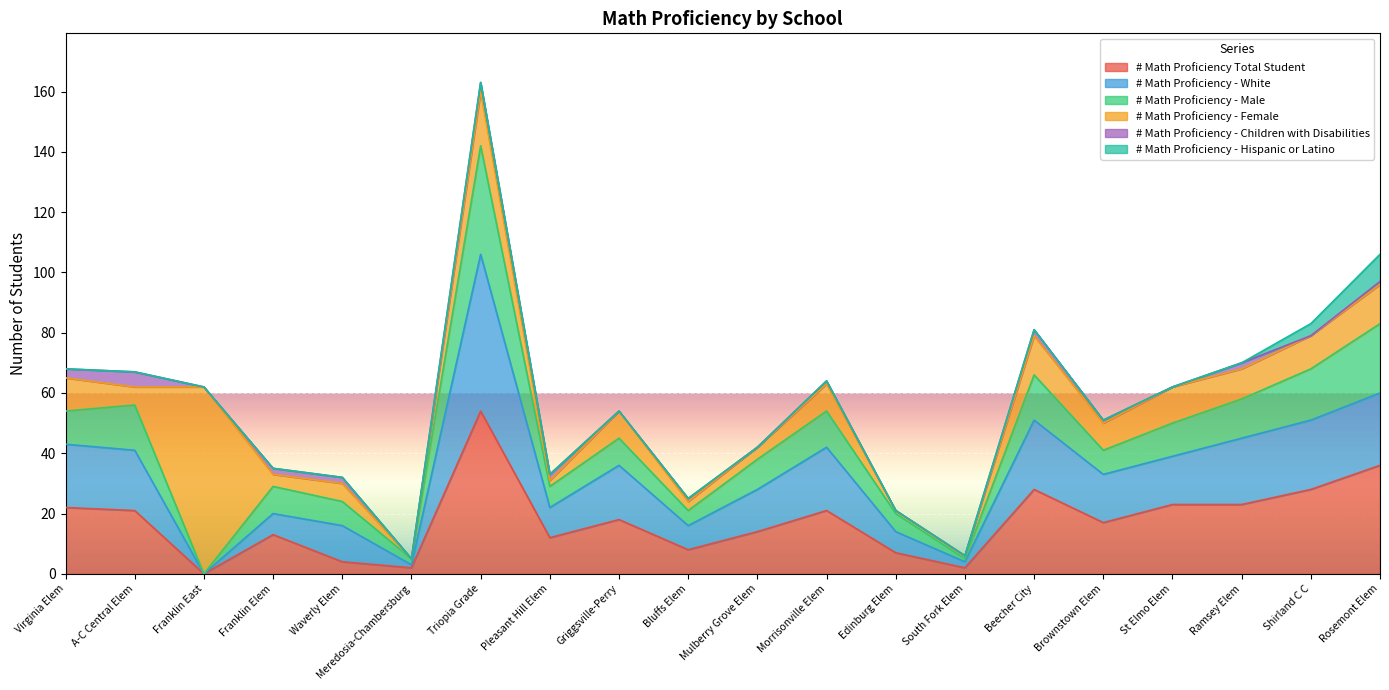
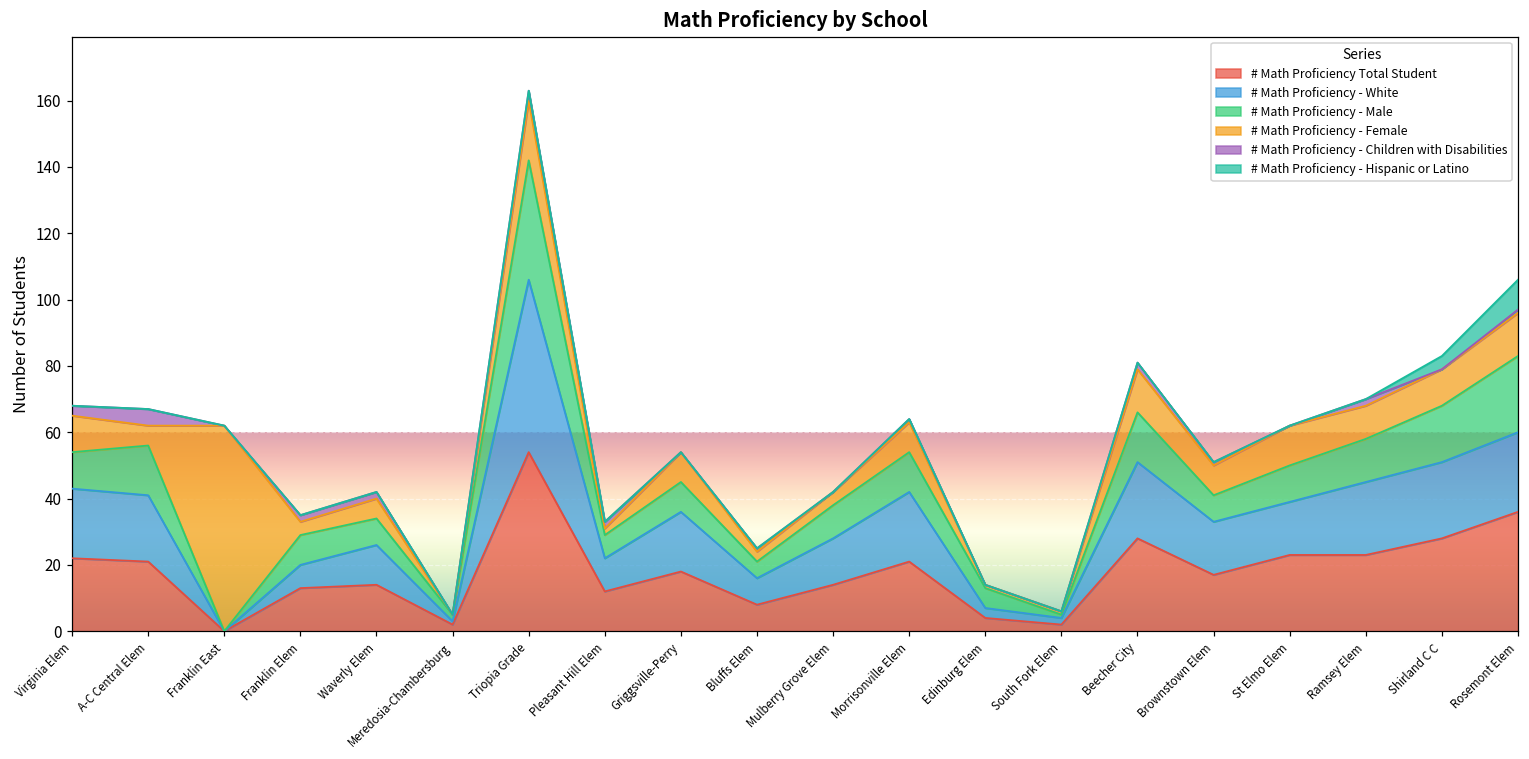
  {
    "# Math Proficiency Total Student": {
      "Virginia Elem": 22,
      "A-C Central Elem": 21,
      "Franklin Elem": 13,
-     "Waverly Elem": 4,
+     "Waverly Elem": 14,
      "Meredosia-Chambersburg": 2,
      "Triopia Grade": 54,
      "Pleasant Hill Elem": 12,
      "Griggsville-Perry": 18,
      "Bluffs Elem": 8,
      "Mulberry Grove Elem": 14,
      "Morrisonville Elem": 21,
-     "Edinburg Elem": 7,
+     "Edinburg Elem": 4,
      "South Fork Elem": 2,
      "Beecher City": 28,
      "Brownstown Elem": 17,
      "St Elmo Elem": 23,
      "Ramsey Elem": 23,
      "Shirland C C": 28,
      "Rosemont Elem": 36
    },
    "# Math Proficiency - White": {
      "Virginia Elem": 21,
      "A-C Central Elem": 20,
      "Franklin Elem": 7,
      "Waverly Elem": 12,
      "Meredosia-Chambersburg": 1,
      "Triopia Grade": 52,
      "Pleasant Hill Elem": 10,
      "Griggsville-Perry": 18,
      "Bluffs Elem": 8,
      "Mulberry Grove Elem": 14,
      "Morrisonville Elem": 21,
-     "Edinburg Elem": 7,
+     "Edinburg Elem": 3,
      "South Fork Elem": 2,
      "Beecher City": 23,
      "Brownstown Elem": 16,
      "St Elmo Elem": 16,
      "Ramsey Elem": 22,
      "Shirland C C": 23,
      "Rosemont Elem": 24
    },
    "# Math Proficiency - Female": {
      "Virginia Elem": 11,
      "A-C Central Elem": 6,
      "Franklin Elem": 4,
      "Waverly Elem": 6,
      "Triopia Grade": 18,
      "Pleasant Hill Elem": 2,
      "Bluffs Elem": 3,
      "Morrisonville Elem": 9,
      "Beecher City": 13,
      "Brownstown Elem": 9,
      "Ramsey Elem": 10,
      "Rosemont Elem": 13
    },
    "# Math Proficiency - Children with Disabilities": {
      "Rosemont Elem": 1
    }
  }
